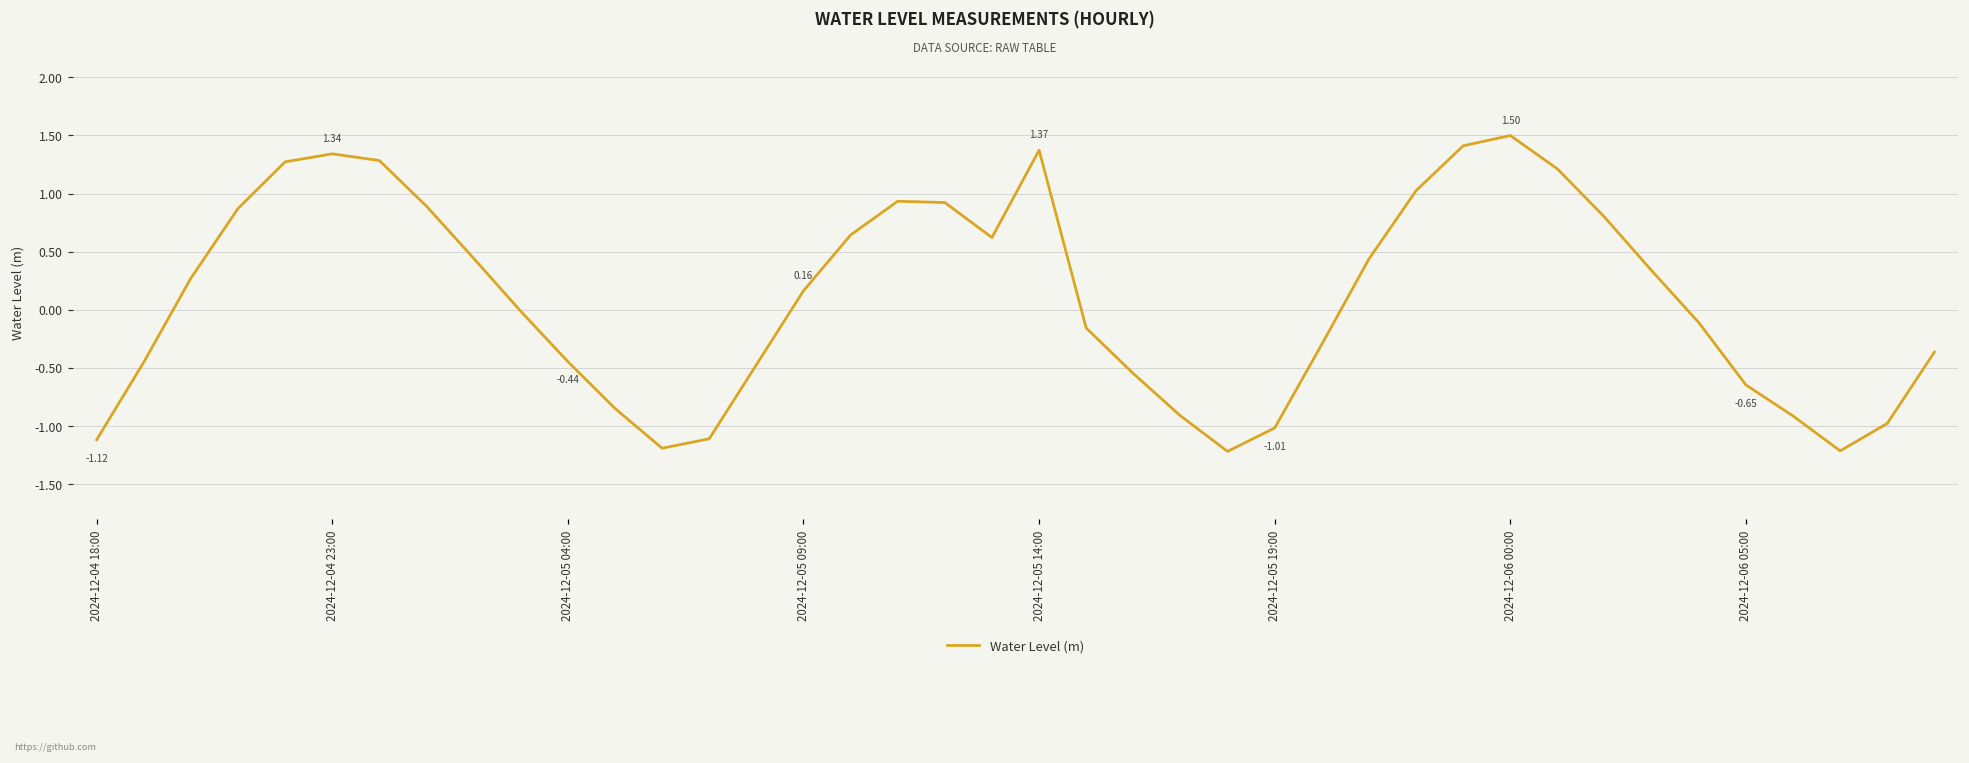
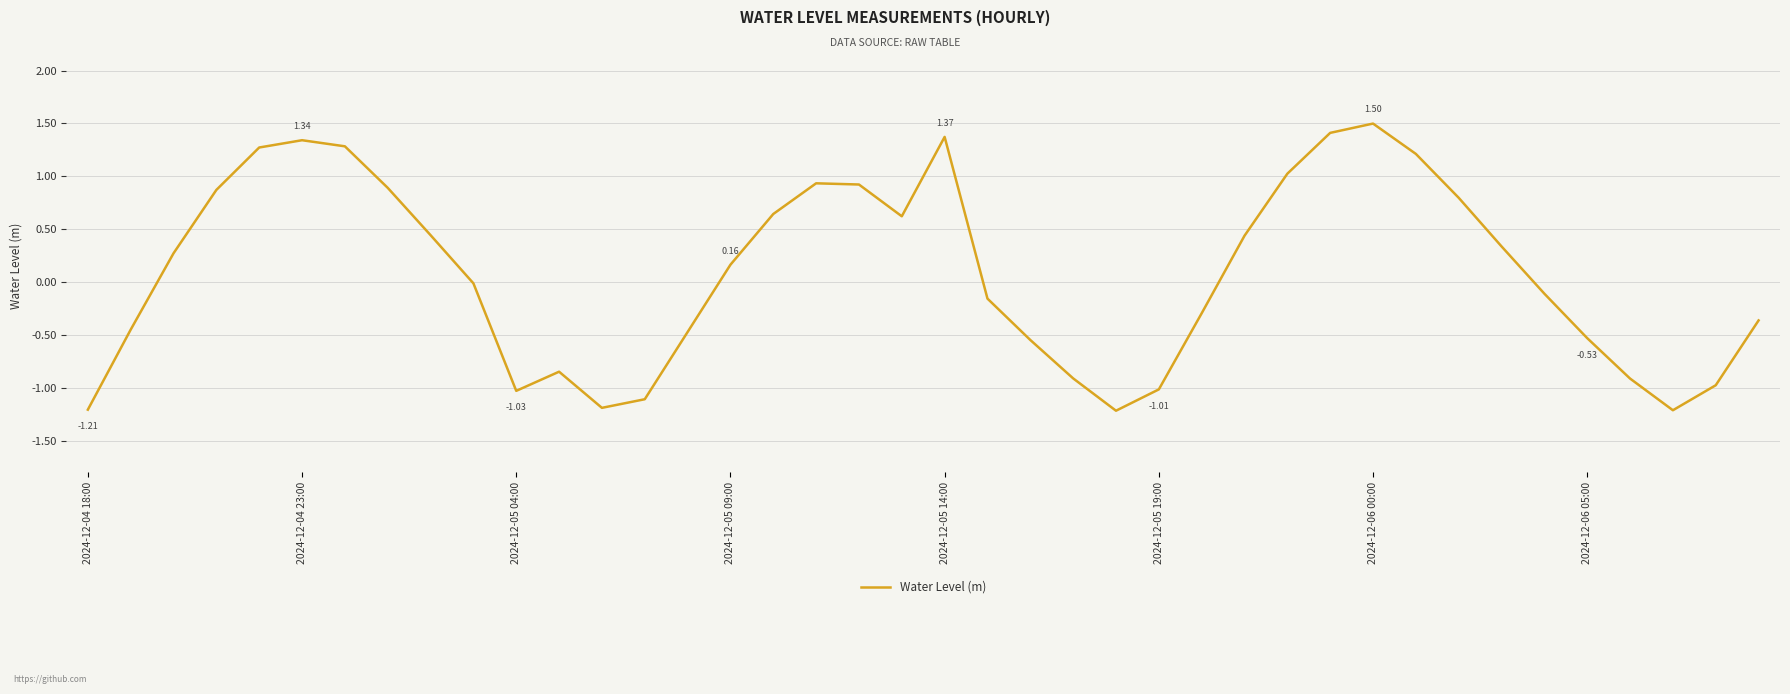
  {
-   "2024-12-04 18:00": -1.12,
+   "2024-12-04 18:00": -1.21,
    "2024-12-04 23:00": 1.34,
-   "2024-12-05 04:00": -0.44,
+   "2024-12-05 04:00": -1.03,
    "2024-12-05 09:00": 0.16,
    "2024-12-05 14:00": 1.37,
    "2024-12-05 19:00": -1.01,
    "2024-12-06 00:00": 1.50,
-   "2024-12-06 05:00": -0.65
+   "2024-12-06 05:00": -0.53
  }
